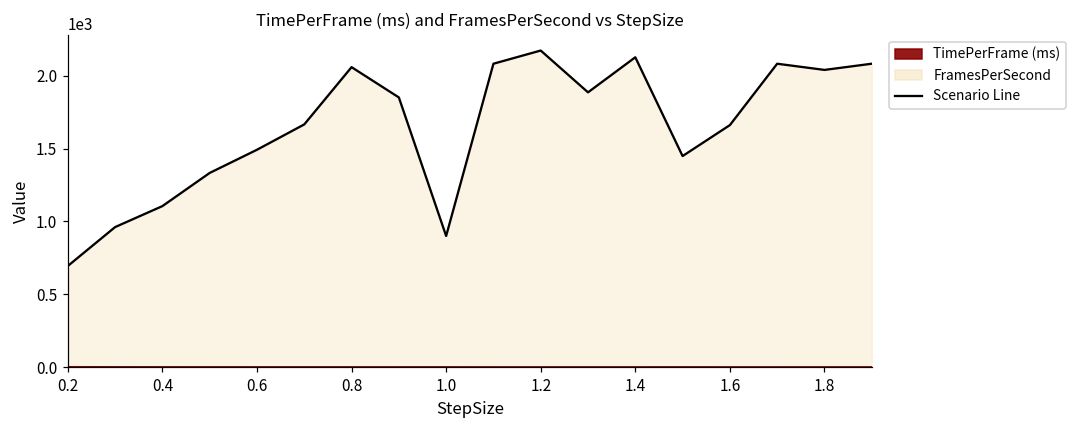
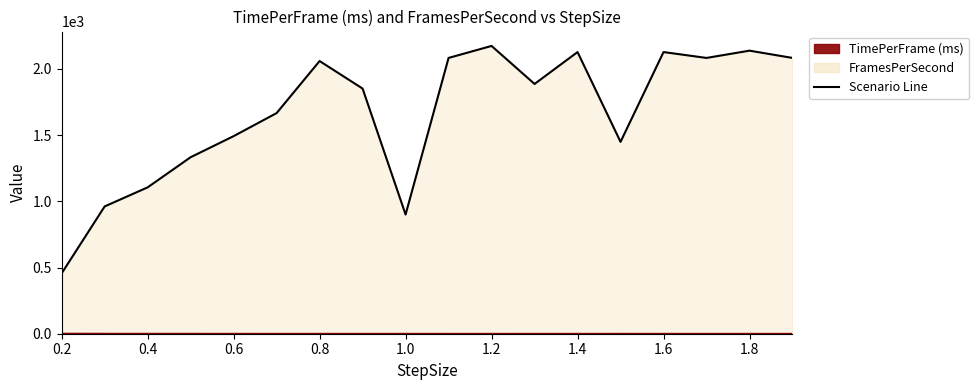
  {
    "FramesPerSecond": {
-     "0.2": 690,
+     "0.2": 460,
      "0.4": 1110,
      "0.6": 1490,
      "0.8": 2060,
      "1.0": 900,
      "1.2": 2170,
      "1.4": 2130,
-     "1.6": 1660,
-     "1.8": 2040
+     "1.6": 2130,
+     "1.8": 2140
    }
  }
